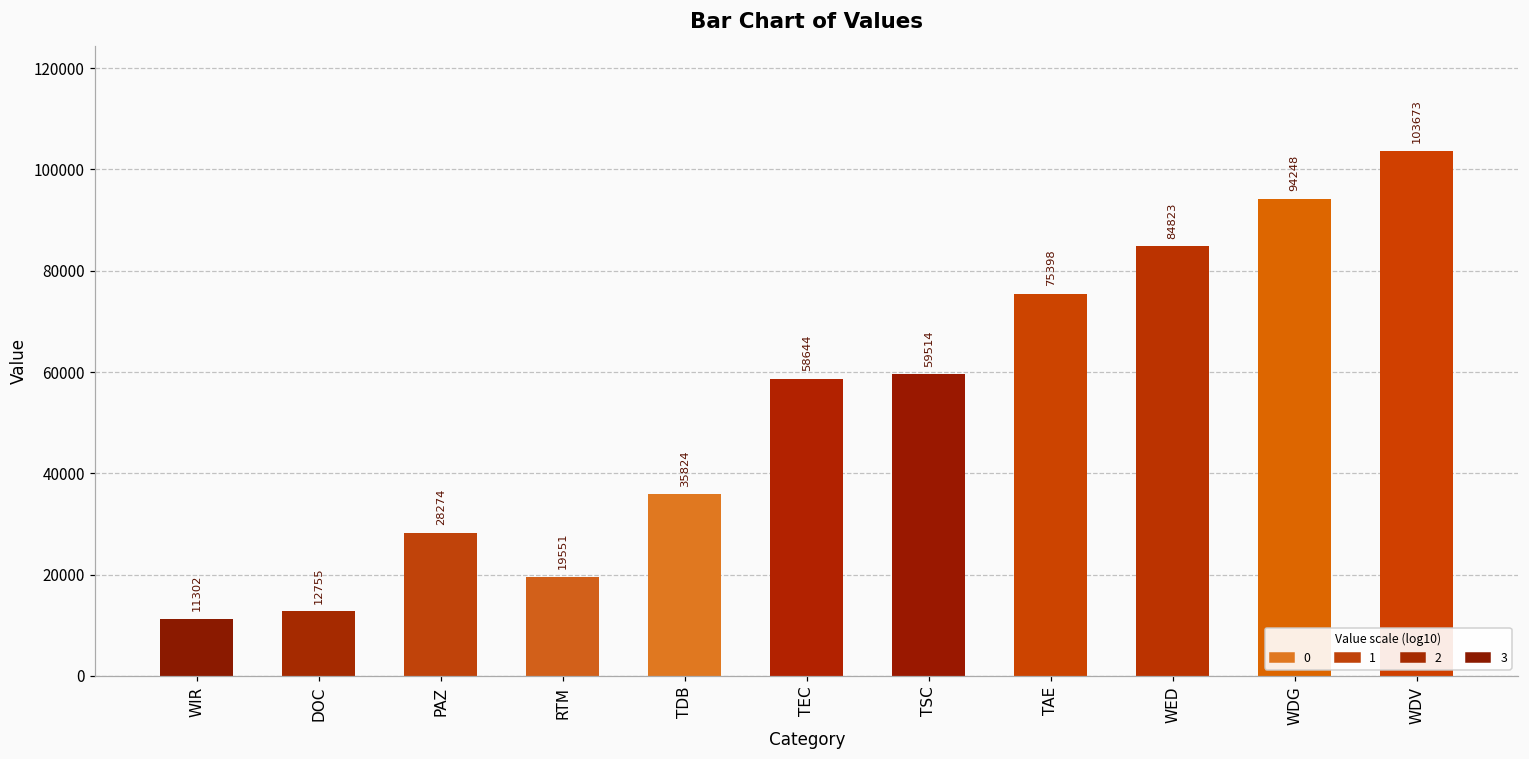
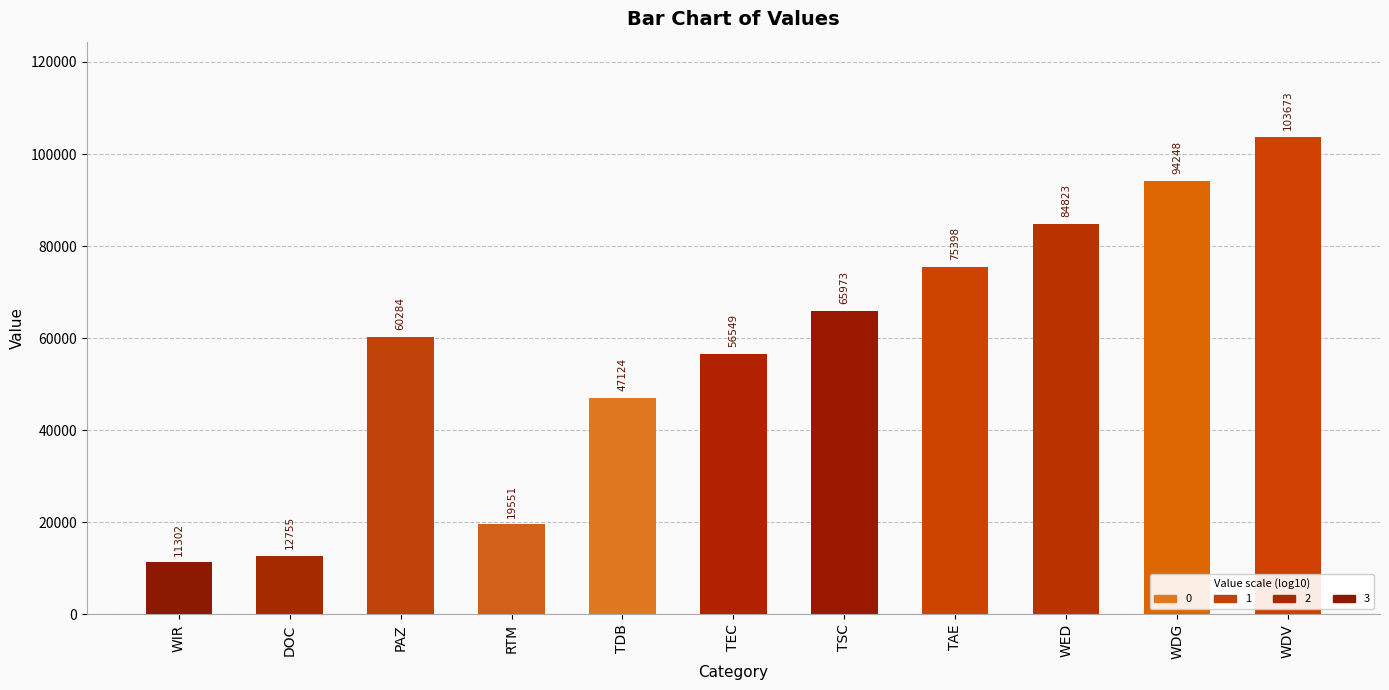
  {
    "WIR": 11302,
    "DOC": 12755,
-   "PAZ": 28274,
+   "PAZ": 60284,
    "RTM": 19551,
-   "TDB": 35824,
-   "TEC": 58644,
-   "TSC": 59514,
+   "TDB": 47124,
+   "TEC": 56549,
+   "TSC": 65973,
    "TAE": 75398,
    "WED": 84823,
    "WDG": 94248,
    "WDV": 103673
  }
